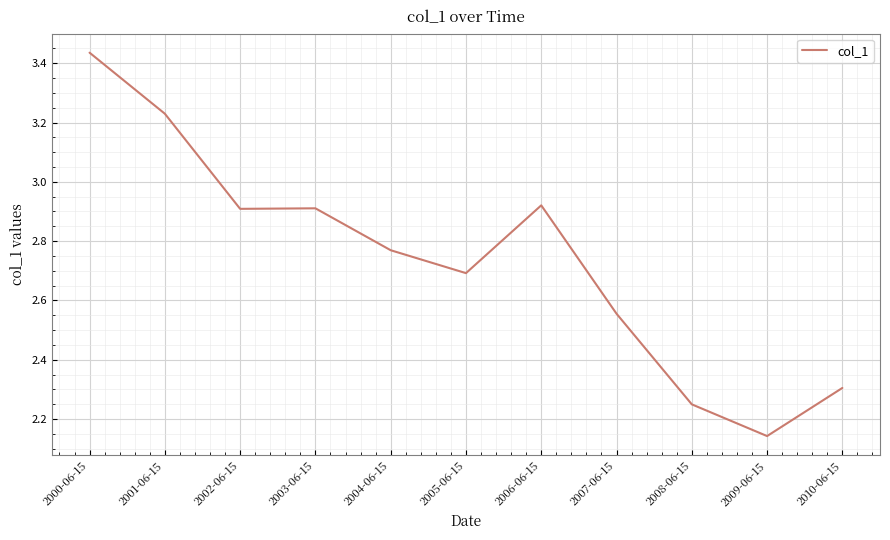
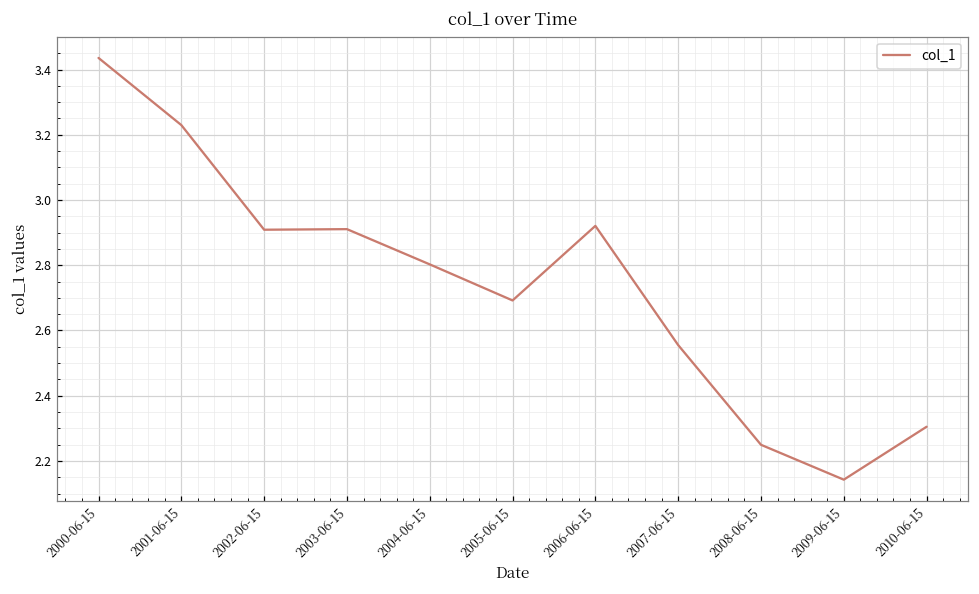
  {
    "2000-06-15": 3.44,
    "2001-06-15": 3.23,
    "2002-06-15": 2.91,
    "2003-06-15": 2.91,
-   "2004-06-15": 2.77,
+   "2004-06-15": 2.80,
    "2005-06-15": 2.69,
    "2006-06-15": 2.92,
    "2007-06-15": 2.56,
    "2008-06-15": 2.25,
    "2009-06-15": 2.14,
    "2010-06-15": 2.30
  }
